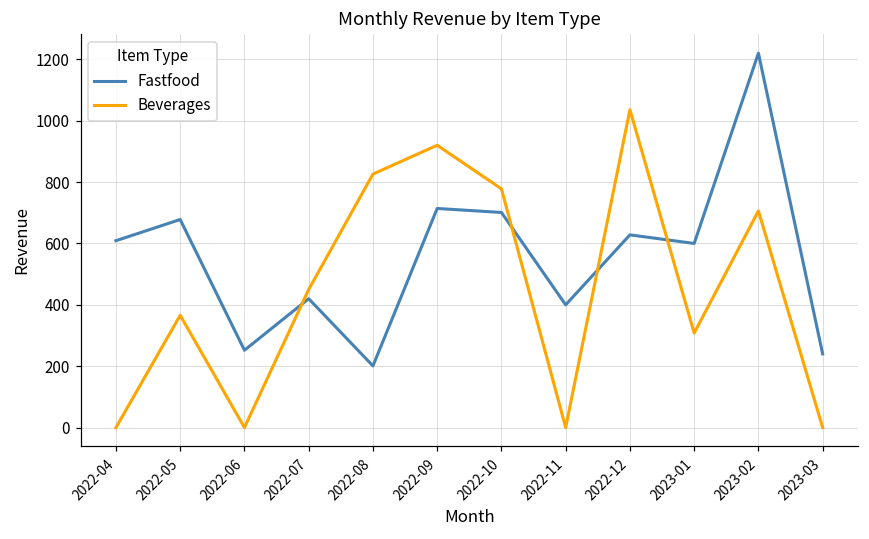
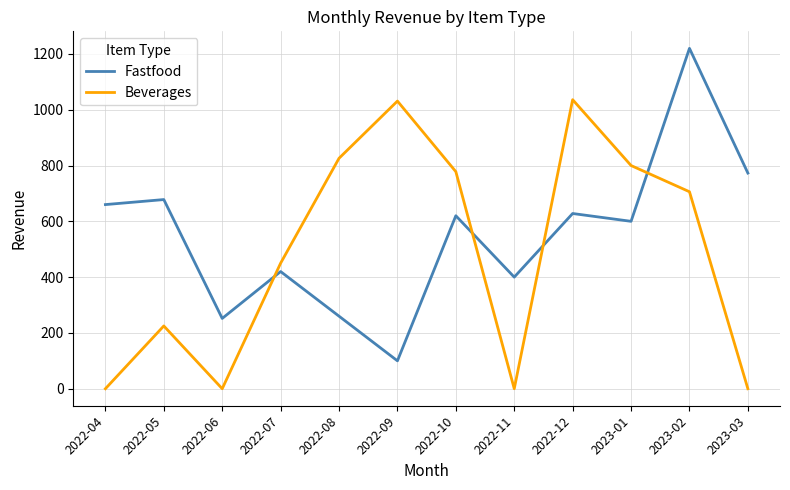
  {
    "Fastfood": {
-     "2022-04": 610,
+     "2022-04": 660,
      "2022-05": 680,
      "2022-06": 250,
      "2022-07": 420,
-     "2022-08": 200,
-     "2022-09": 710,
-     "2022-10": 700,
+     "2022-08": 260,
+     "2022-09": 100,
+     "2022-10": 620,
      "2022-11": 400,
      "2022-12": 630,
      "2023-01": 600,
      "2023-02": 1220,
-     "2023-03": 240
+     "2023-03": 770
    },
    "Beverages": {
      "2022-04": 0,
-     "2022-05": 370,
+     "2022-05": 230,
      "2022-06": 0,
      "2022-07": 450,
      "2022-08": 830,
-     "2022-09": 920,
+     "2022-09": 1030,
      "2022-10": 780,
      "2022-11": 0,
      "2022-12": 1040,
-     "2023-01": 310,
+     "2023-01": 800,
      "2023-02": 710,
      "2023-03": 0
    }
  }
